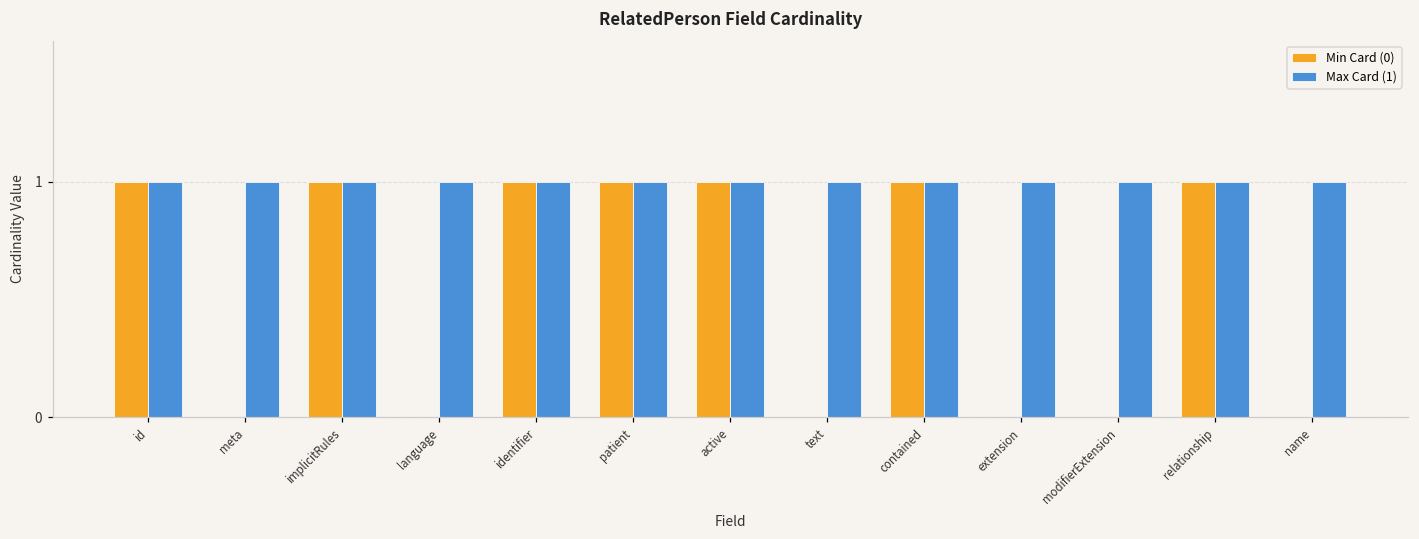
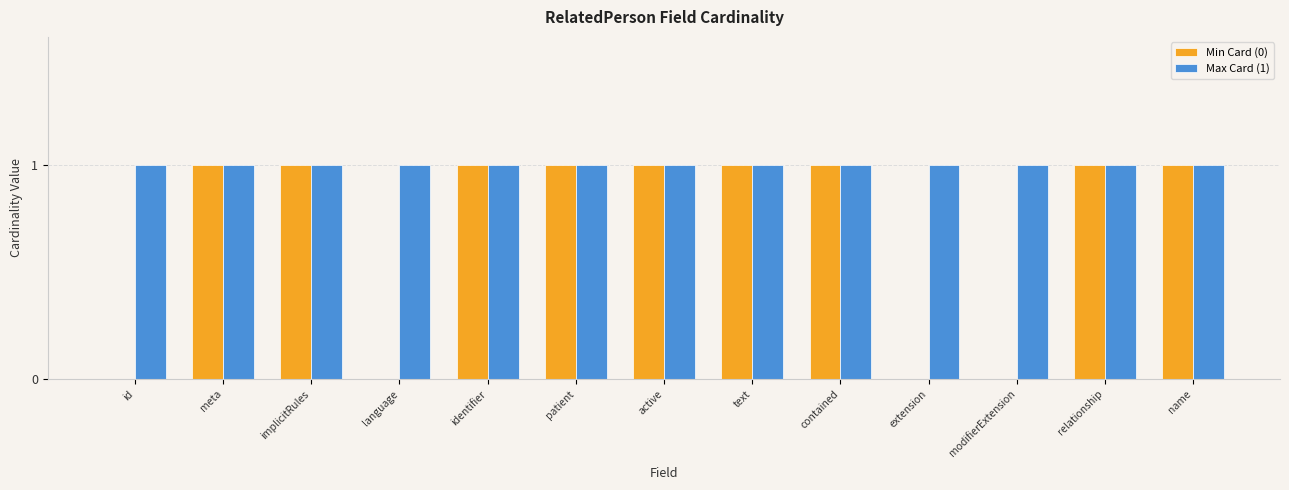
  {
    "Min Card (0)": {
-     "id": 1,
-     "meta": 0,
+     "id": 0,
+     "meta": 1,
      "implicitRules": 1,
      "language": 0,
      "identifier": 1,
      "patient": 1,
      "active": 1,
-     "text": 0,
+     "text": 1,
      "contained": 1,
      "extension": 0,
      "modifierExtension": 0,
      "relationship": 1,
-     "name": 0
+     "name": 1
    },
    "Max Card (1)": {
      "id": 1,
      "meta": 1,
      "implicitRules": 1,
      "language": 1,
      "identifier": 1,
      "patient": 1,
      "active": 1,
      "text": 1,
      "contained": 1,
      "extension": 1,
      "modifierExtension": 1,
      "relationship": 1,
      "name": 1
    }
  }
